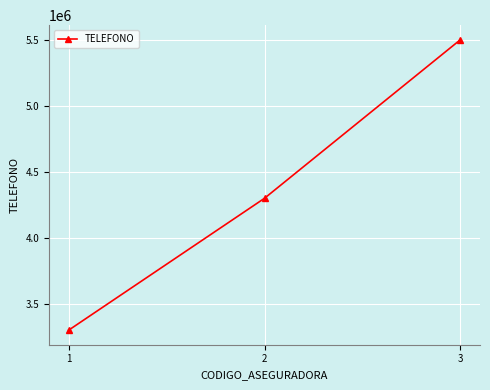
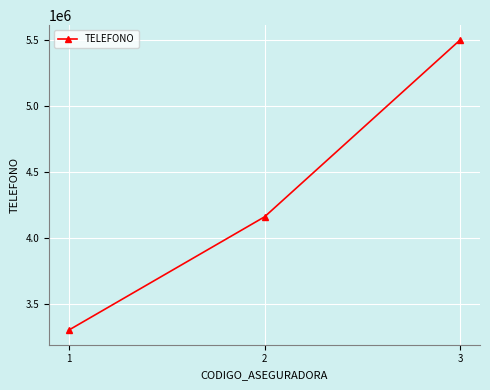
  {
    "1": 3300000,
-   "2": 4300000,
+   "2": 4160000,
    "3": 5510000
  }
